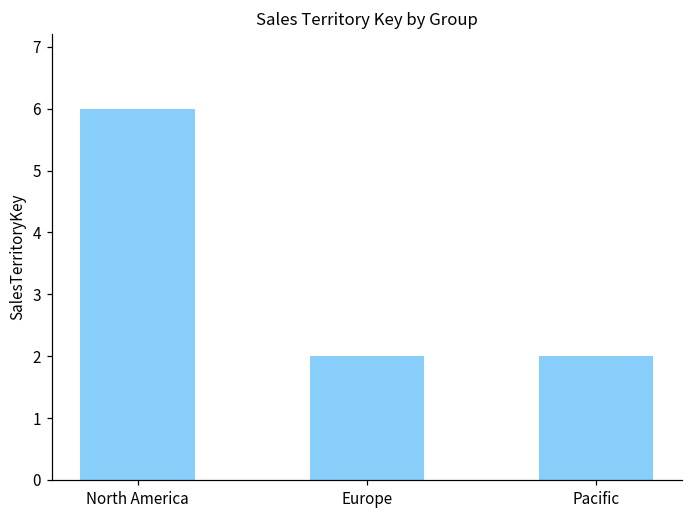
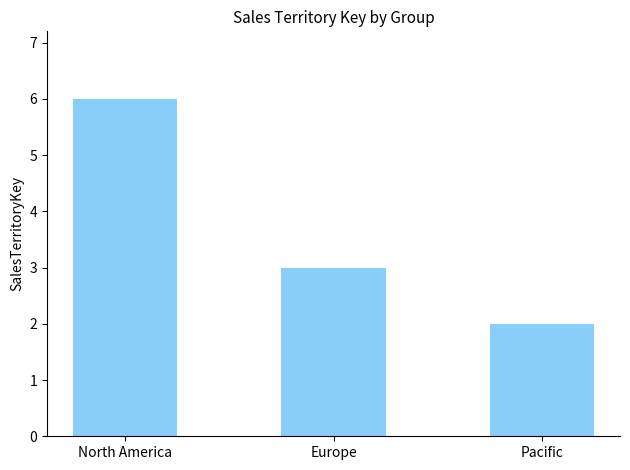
  {
    "North America": 6,
-   "Europe": 2,
+   "Europe": 3,
    "Pacific": 2
  }
